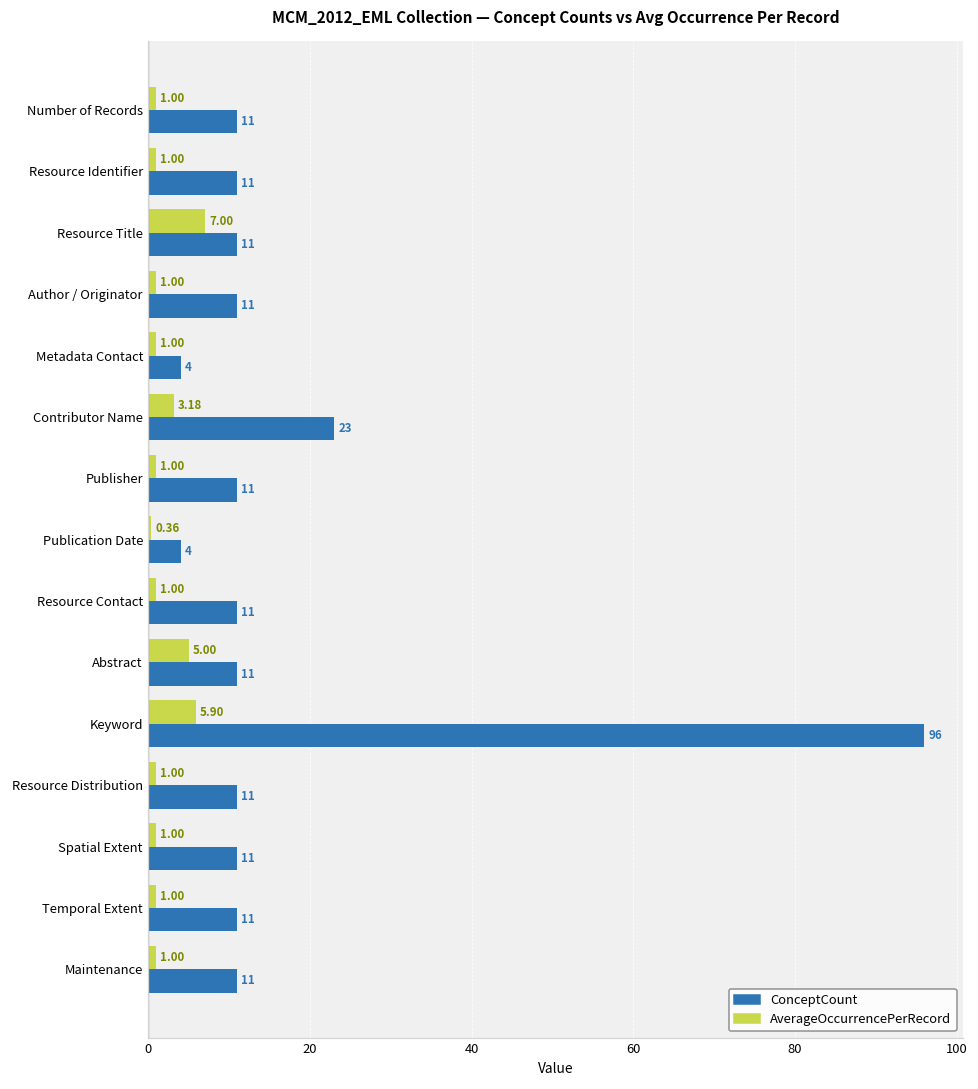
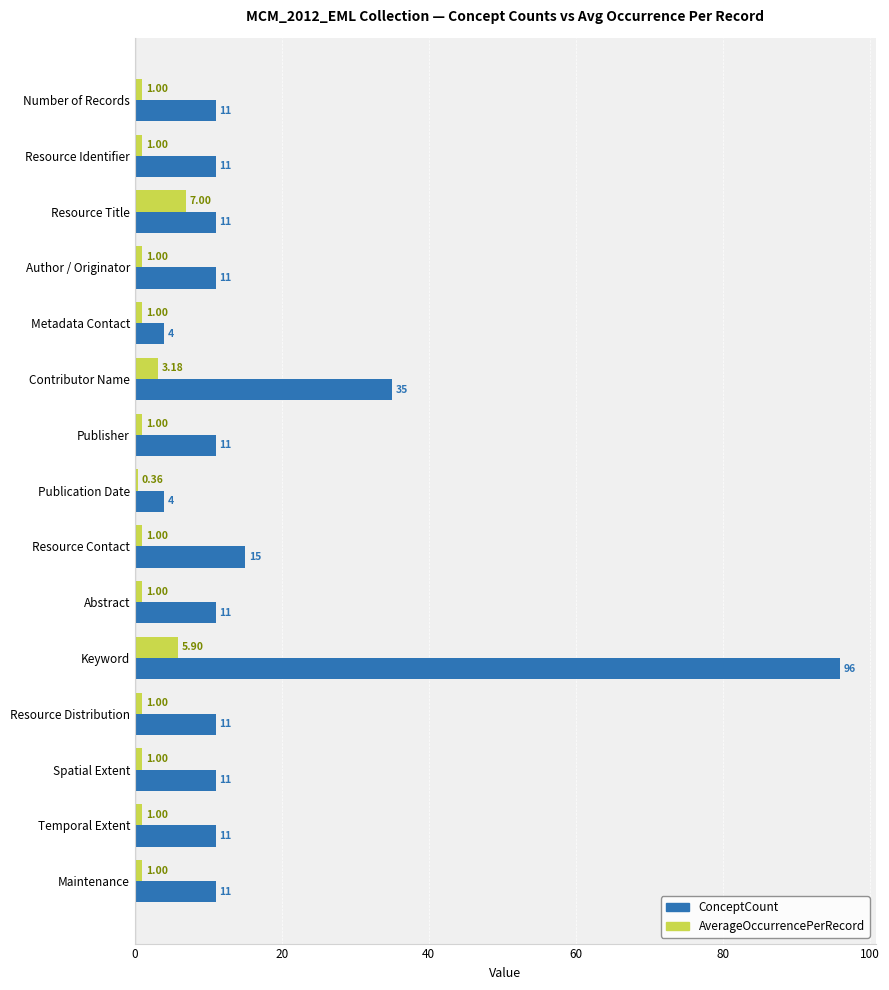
  {
    "ConceptCount": {
      "Number of Records": 11,
      "Resource Identifier": 11,
      "Resource Title": 11,
      "Author / Originator": 11,
      "Metadata Contact": 4,
-     "Contributor Name": 23,
+     "Contributor Name": 35,
      "Publisher": 11,
      "Publication Date": 4,
-     "Resource Contact": 11,
+     "Resource Contact": 15,
      "Abstract": 11,
      "Keyword": 96,
      "Resource Distribution": 11,
      "Spatial Extent": 11,
      "Temporal Extent": 11,
      "Maintenance": 11
    },
    "AverageOccurrencePerRecord": {
      "Number of Records": 1.00,
      "Resource Identifier": 1.00,
      "Resource Title": 7.00,
      "Author / Originator": 1.00,
      "Metadata Contact": 1.00,
      "Contributor Name": 3.18,
      "Publisher": 1.00,
      "Publication Date": 0.36,
      "Resource Contact": 1.00,
-     "Abstract": 5.00,
+     "Abstract": 1.00,
      "Keyword": 5.90,
      "Resource Distribution": 1.00,
      "Spatial Extent": 1.00,
      "Temporal Extent": 1.00,
      "Maintenance": 1.00
    }
  }
